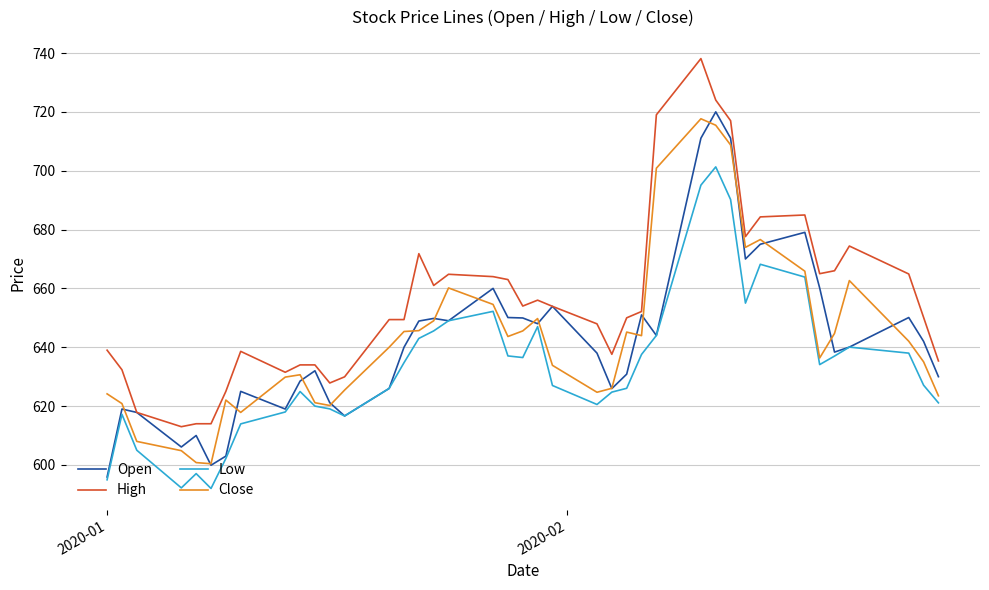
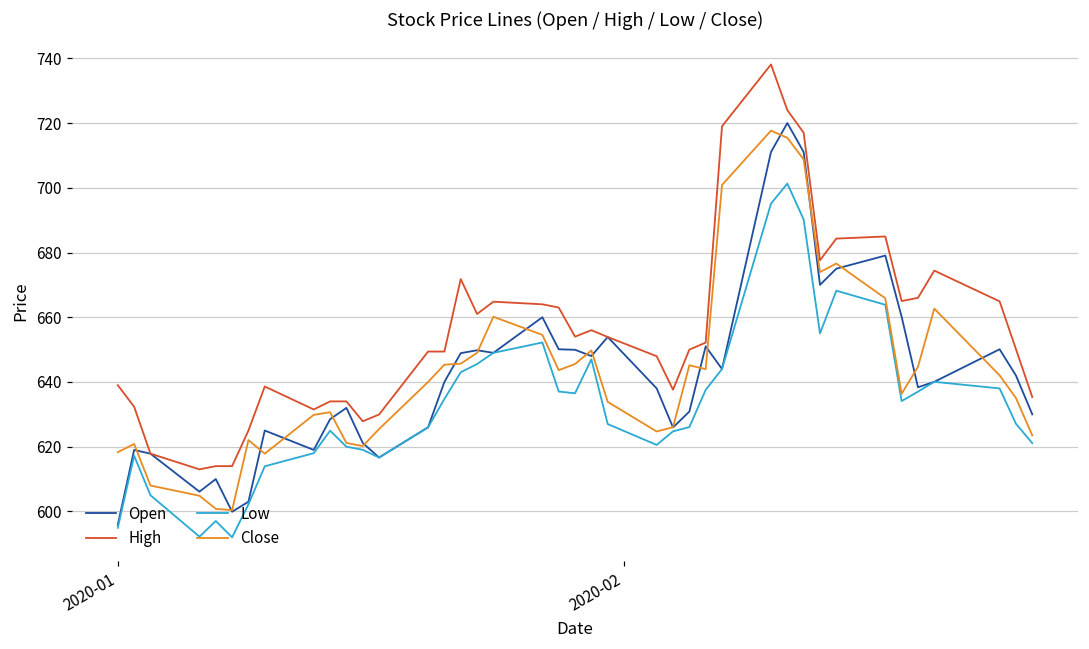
  {
    "Open": {
      "2020-01": 596
    },
    "High": {
      "2020-01": 639
    },
    "Low": {
      "2020-01": 595
    },
    "Close": {
-     "2020-01": 624
+     "2020-01": 618
    }
  }
